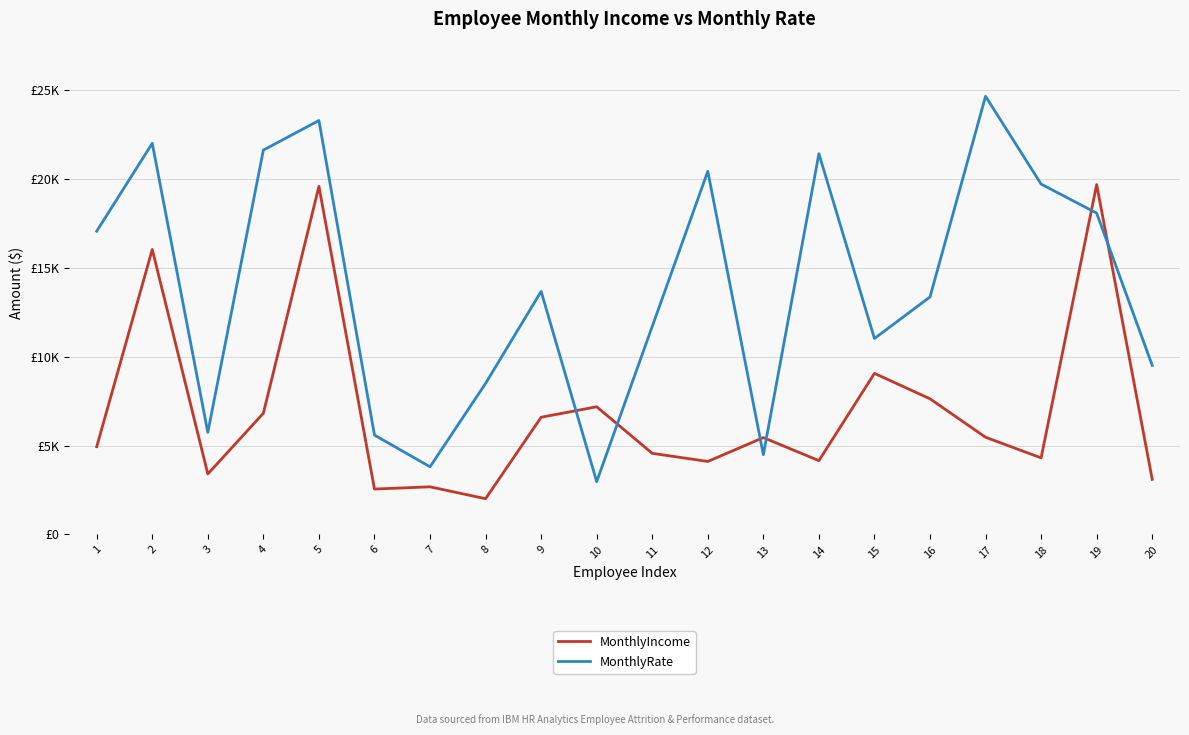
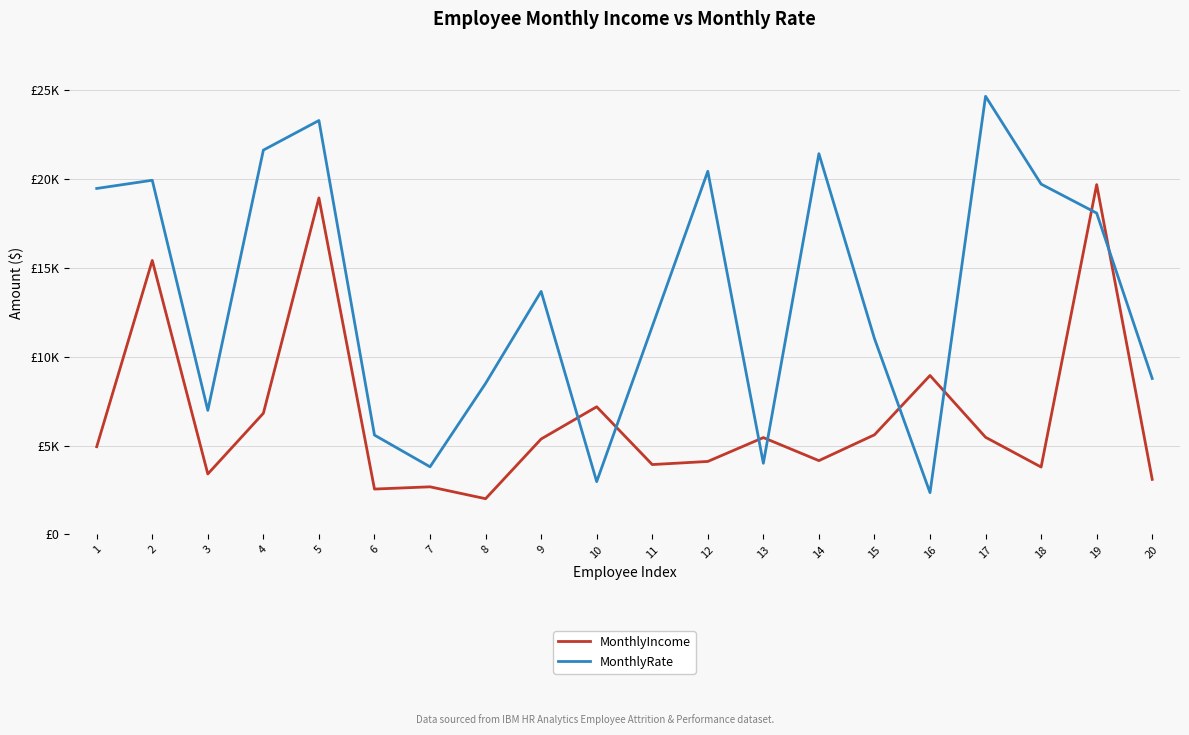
  {
    "MonthlyIncome": {
      "1": "£4900",
-     "2": "£16000",
+     "2": "£15400",
      "3": "£3400",
      "4": "£6800",
-     "5": "£19600",
+     "5": "£18900",
      "6": "£2600",
      "7": "£2700",
      "8": "£2000",
-     "9": "£6600",
+     "9": "£5400",
      "10": "£7200",
-     "11": "£4600",
+     "11": "£3900",
      "12": "£4100",
      "13": "£5500",
      "14": "£4200",
-     "15": "£9100",
-     "16": "£7600",
+     "15": "£5600",
+     "16": "£9000",
      "17": "£5500",
-     "18": "£4300",
+     "18": "£3800",
      "19": "£19700",
      "20": "£3100"
    },
    "MonthlyRate": {
-     "1": "£17100",
-     "2": "£22000",
-     "3": "£5800",
+     "1": "£19500",
+     "2": "£19900",
+     "3": "£7000",
      "4": "£21600",
      "5": "£23300",
      "6": "£5600",
      "7": "£3800",
      "8": "£8500",
      "9": "£13700",
      "10": "£3000",
      "11": "£11700",
      "12": "£20400",
-     "13": "£4500",
+     "13": "£4000",
      "14": "£21400",
      "15": "£11000",
-     "16": "£13400",
+     "16": "£2400",
      "17": "£24700",
      "18": "£19700",
      "19": "£18100",
-     "20": "£9500"
+     "20": "£8800"
    }
  }
